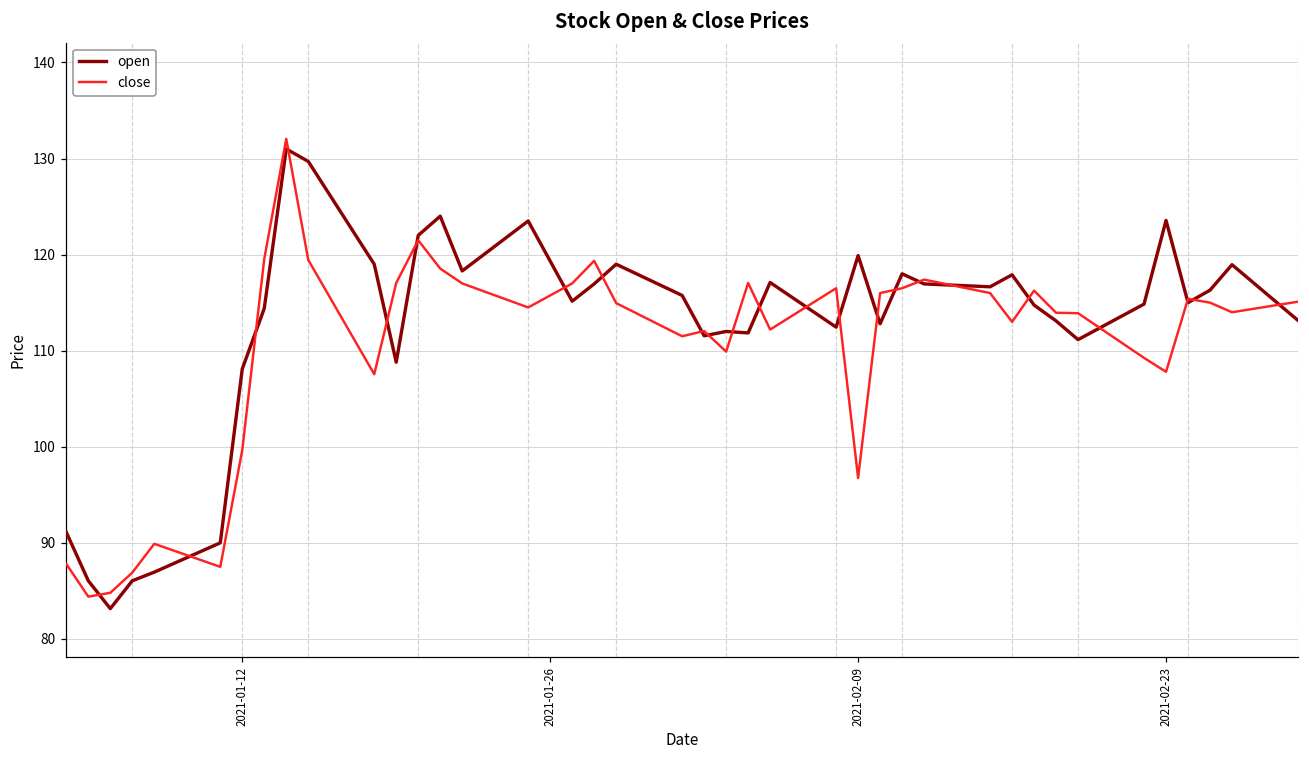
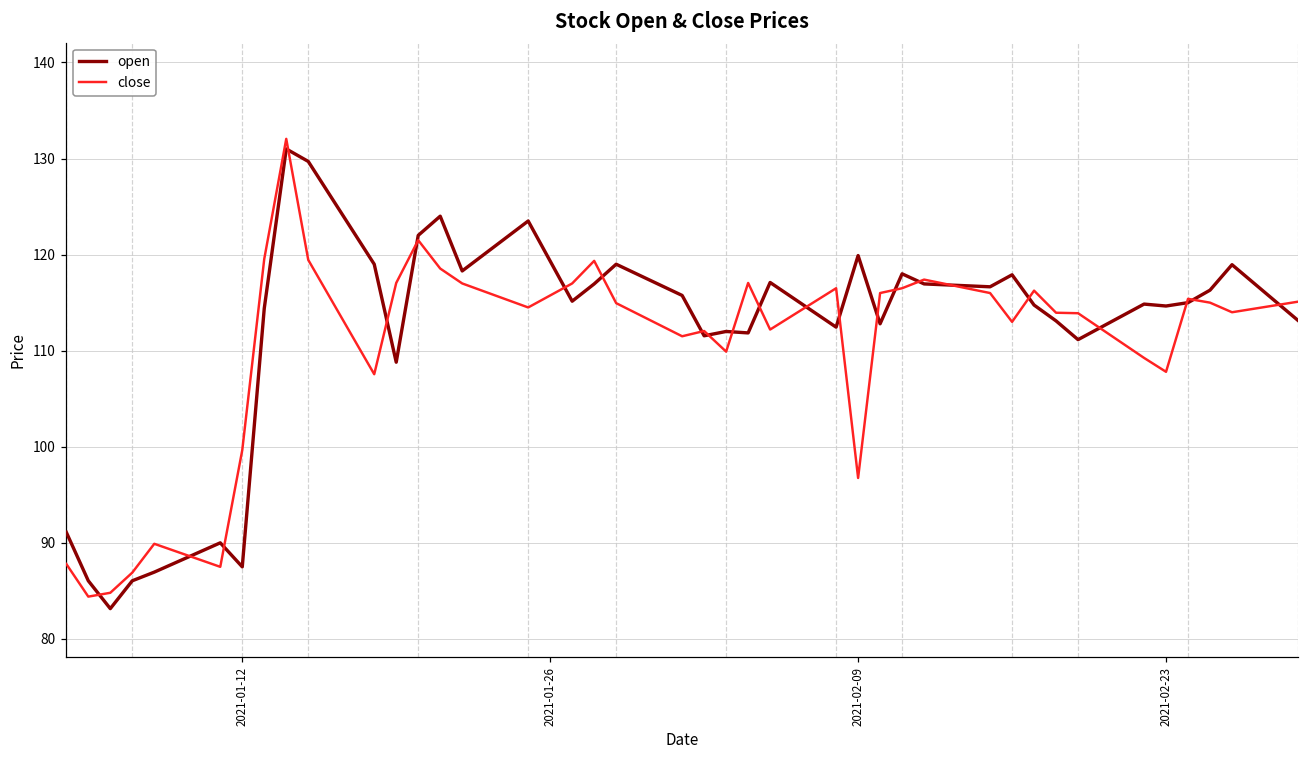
  {
    "open": {
-     "2021-01-12": 108,
+     "2021-01-12": 88,
      "2021-02-09": 120,
-     "2021-02-23": 124
+     "2021-02-23": 115
    },
    "close": {
      "2021-01-12": 100,
      "2021-02-09": 97,
      "2021-02-23": 108
    }
  }
